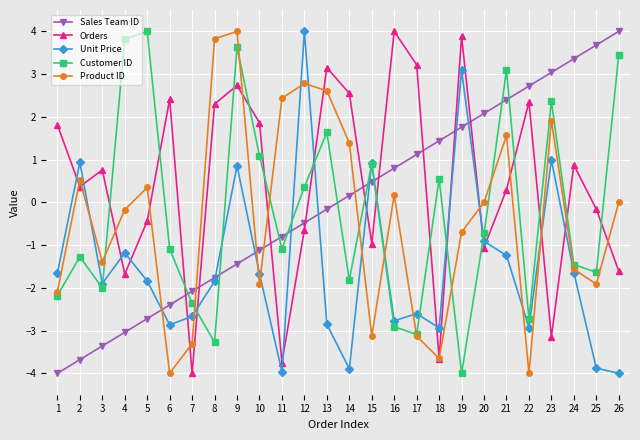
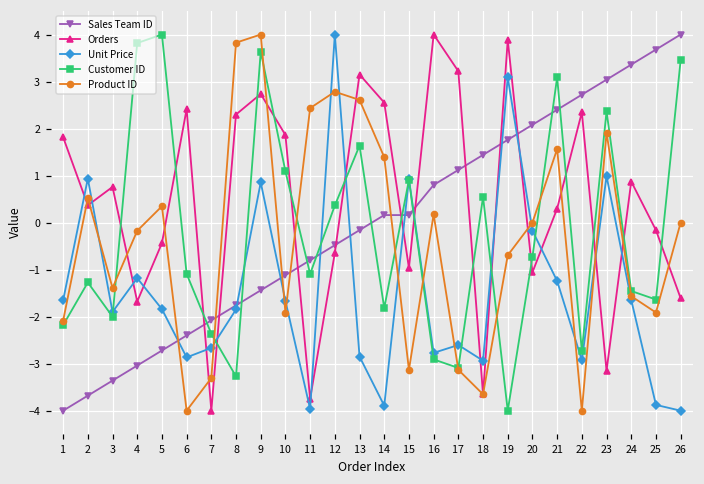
  {
    "Sales Team ID": {
      "1": -4.0,
      "2": -3.7,
      "3": -3.4,
      "4": -3.0,
      "5": -2.7,
      "6": -2.4,
      "7": -2.1,
      "8": -1.8,
      "9": -1.4,
      "10": -1.1,
      "11": -0.8,
      "12": -0.5,
      "13": -0.2,
      "14": 0.2,
-     "15": 0.5,
+     "15": 0.2,
      "16": 0.8,
      "17": 1.1,
      "18": 1.4,
      "19": 1.8,
      "20": 2.1,
      "21": 2.4,
      "22": 2.7,
      "23": 3.0,
      "24": 3.4,
      "25": 3.7,
      "26": 4.0
    },
    "Orders": {
      "1": 1.8,
      "2": 0.4,
      "3": 0.8,
      "4": -1.7,
      "5": -0.4,
      "6": 2.4,
      "7": -4.0,
      "8": 2.3,
      "9": 2.7,
      "10": 1.9,
      "11": -3.7,
      "12": -0.6,
      "13": 3.1,
      "14": 2.6,
      "15": -1.0,
      "16": 4.0,
      "17": 3.2,
      "19": 3.9,
      "20": -1.1,
      "21": 0.3,
      "22": 2.3,
      "23": -3.1,
      "24": 0.9,
      "25": -0.2,
      "26": -1.6
    },
    "Unit Price": {
      "1": -1.7,
      "2": 0.9,
      "3": -1.9,
      "4": -1.2,
      "5": -1.8,
      "6": -2.9,
      "7": -2.7,
      "8": -1.8,
      "9": 0.9,
      "10": -1.7,
      "11": -4.0,
      "12": 4.0,
      "13": -2.8,
      "14": -3.9,
      "16": -2.8,
      "17": -2.6,
      "18": -2.9,
      "19": 3.1,
-     "20": -0.9,
+     "20": -0.2,
      "21": -1.2,
      "22": -2.9,
      "23": 1.0,
      "24": -1.6,
      "25": -3.9,
      "26": -4.0
    },
    "Customer ID": {
      "1": -2.2,
      "2": -1.3,
      "3": -2.0,
      "5": 4.0,
      "6": -1.1,
      "7": -2.4,
      "8": -3.3,
      "9": 3.6,
      "10": 1.1,
      "11": -1.1,
      "12": 0.4,
      "13": 1.6,
      "14": -1.8,
      "16": -2.9,
      "18": 0.5,
      "19": -4.0,
      "20": -0.7,
      "21": 3.1,
      "22": -2.7,
      "23": 2.4,
      "24": -1.5,
      "25": -1.6,
      "26": 3.5
    },
    "Product ID": {
      "1": -2.1,
      "2": 0.5,
      "3": -1.4,
      "4": -0.2,
      "5": 0.3,
      "6": -4.0,
      "7": -3.3,
      "8": 3.8,
      "9": 4.0,
      "10": -1.9,
      "11": 2.4,
      "12": 2.8,
      "13": 2.6,
      "14": 1.4,
      "15": -3.1,
      "16": 0.2,
      "19": -0.7,
      "20": 0.0,
      "21": 1.6,
      "22": -4.0,
      "23": 1.9,
      "24": -1.6,
      "25": -1.9,
      "26": 0.0
    }
  }
